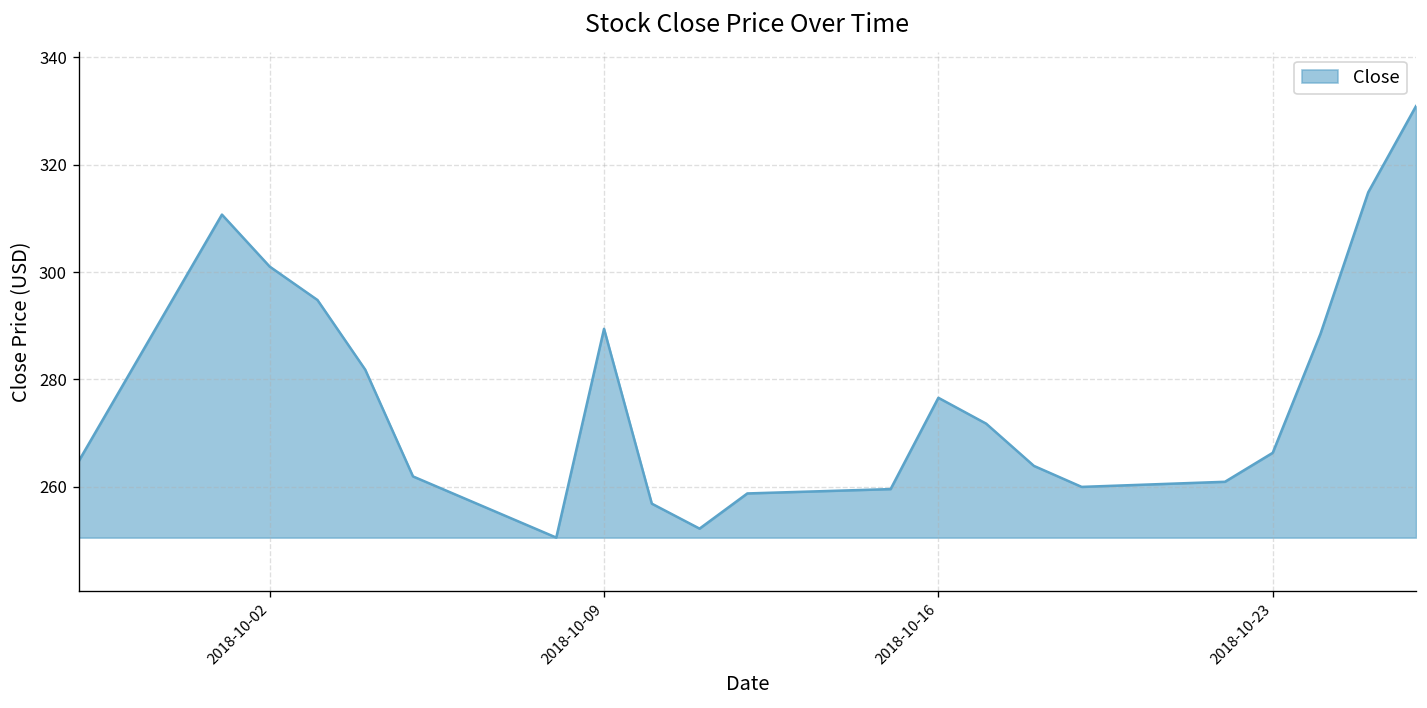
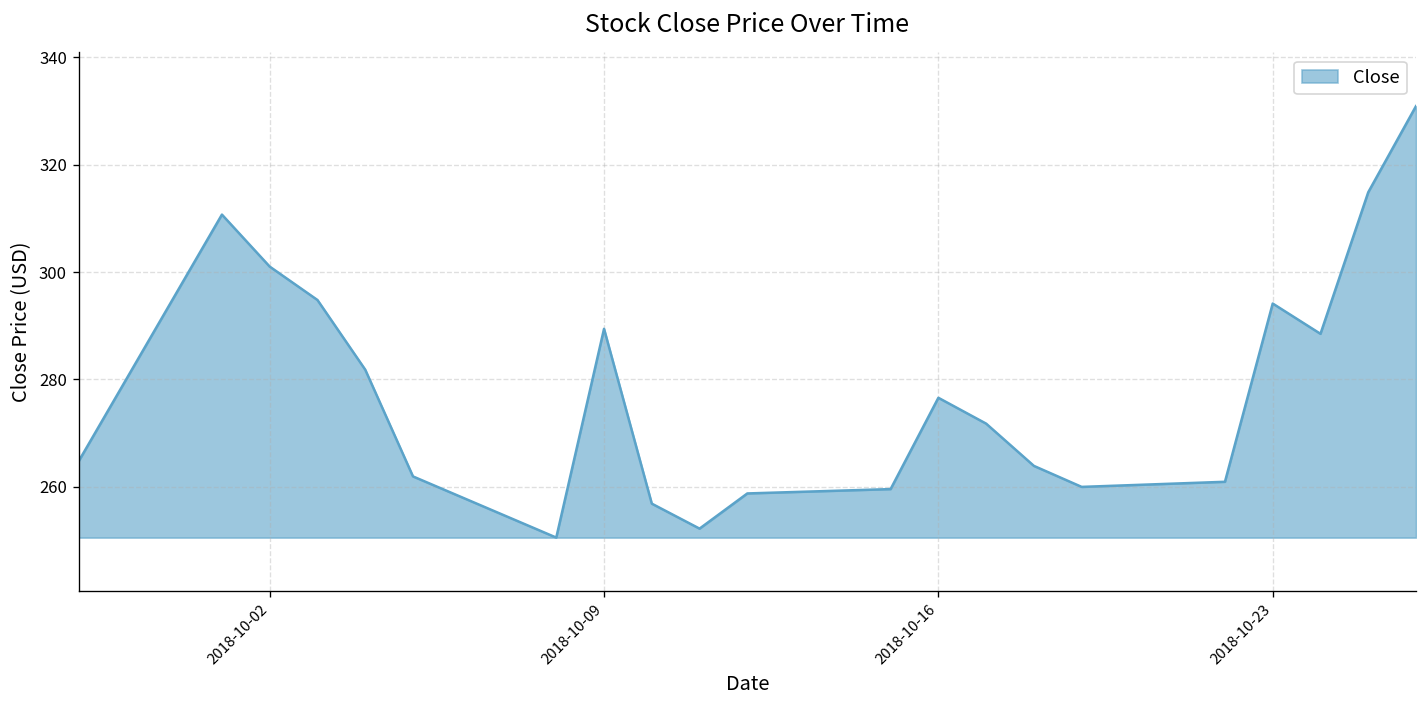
  {
    "2018-10-02": 301,
    "2018-10-09": 289,
    "2018-10-16": 277,
-   "2018-10-23": 266
+   "2018-10-23": 294
  }
